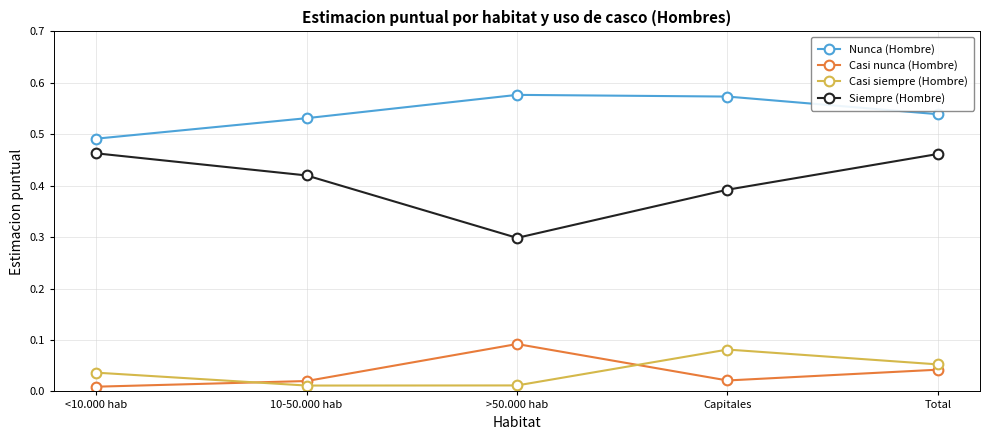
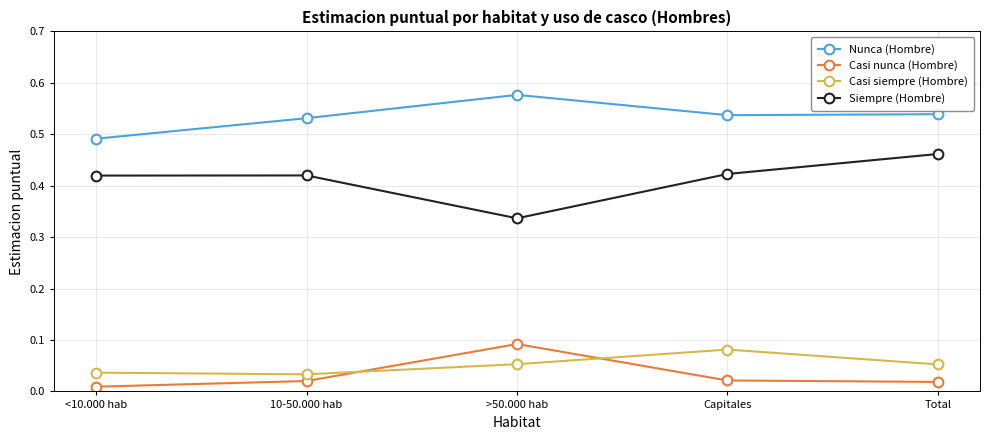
  {
    "Nunca (Hombre)": {
      "<10.000 hab": 0.49,
      "10-50.000 hab": 0.53,
      ">50.000 hab": 0.58,
-     "Capitales": 0.57,
+     "Capitales": 0.54,
      "Total": 0.54
    },
    "Casi nunca (Hombre)": {
      "<10.000 hab": 0.01,
      "10-50.000 hab": 0.02,
      ">50.000 hab": 0.09,
      "Capitales": 0.02,
-     "Total": 0.04
+     "Total": 0.02
    },
    "Casi siempre (Hombre)": {
      "<10.000 hab": 0.04,
-     "10-50.000 hab": 0.01,
-     ">50.000 hab": 0.01,
+     "10-50.000 hab": 0.03,
+     ">50.000 hab": 0.05,
      "Capitales": 0.08,
      "Total": 0.05
    },
    "Siempre (Hombre)": {
-     "<10.000 hab": 0.46,
+     "<10.000 hab": 0.42,
      "10-50.000 hab": 0.42,
-     ">50.000 hab": 0.30,
-     "Capitales": 0.39,
+     ">50.000 hab": 0.34,
+     "Capitales": 0.42,
      "Total": 0.46
    }
  }
